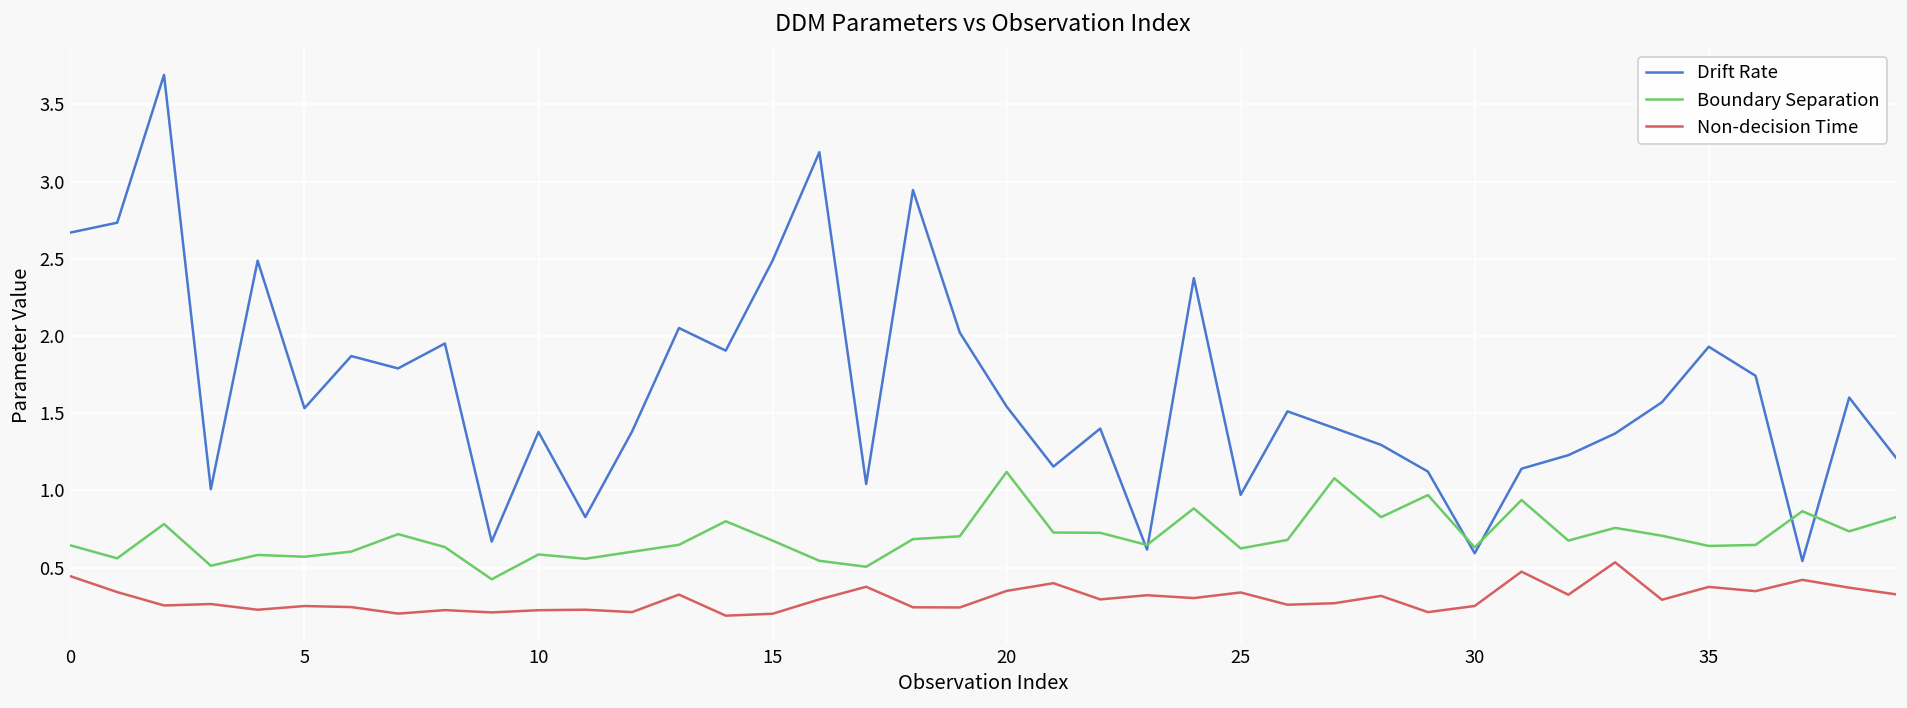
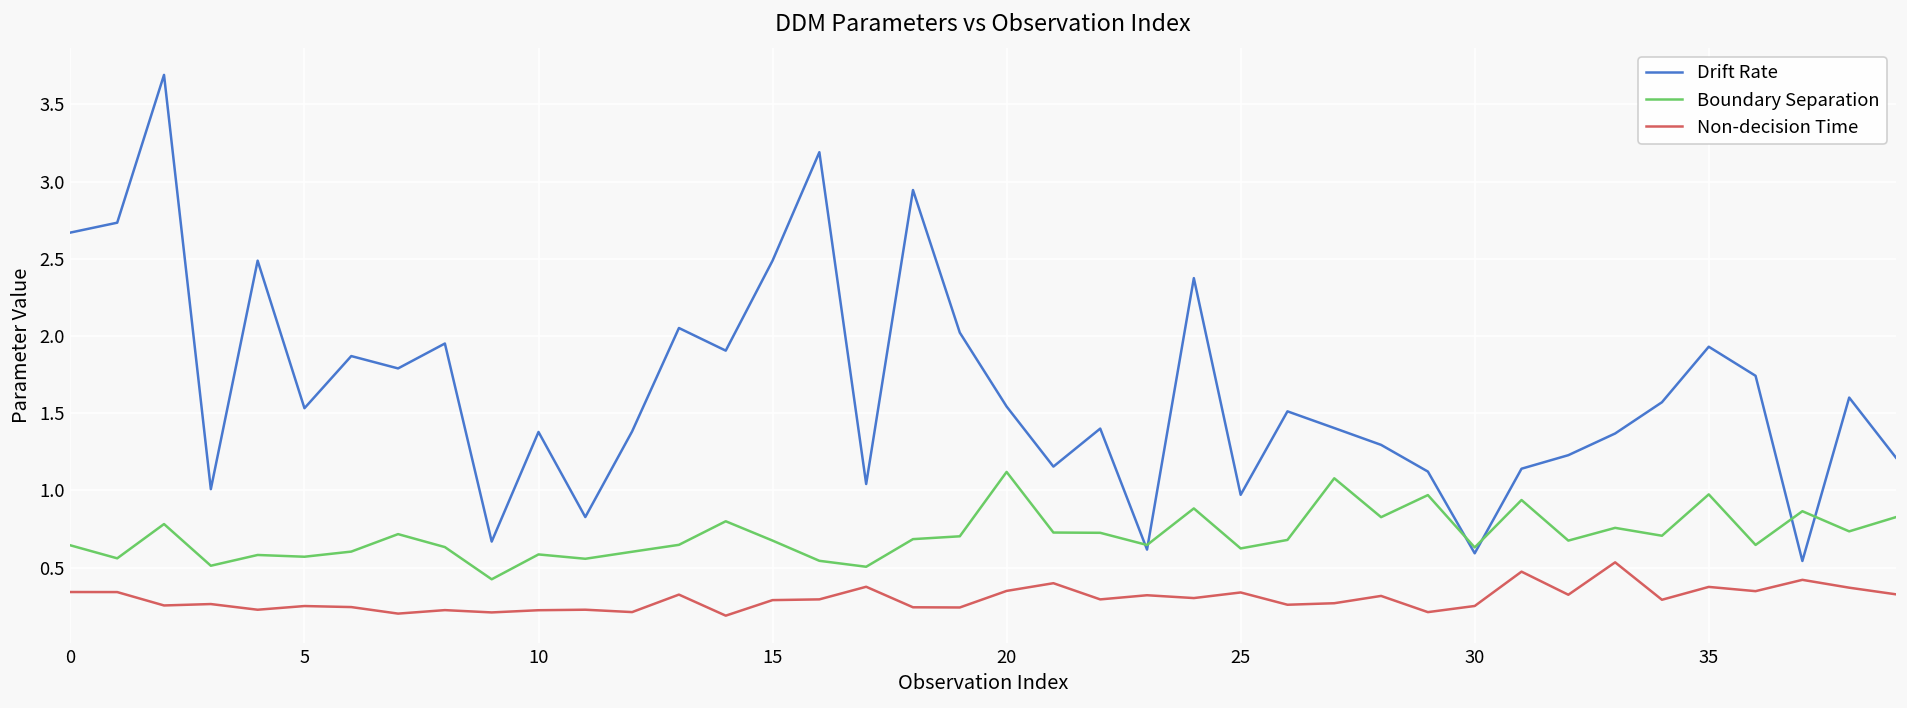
  {
    "Drift Rate": {
      "0": 2.67,
      "5": 1.53,
      "10": 1.38,
      "15": 2.49,
      "20": 1.54,
      "25": 0.97,
      "30": 0.59,
      "35": 1.93
    },
    "Boundary Separation": {
      "0": 0.64,
      "5": 0.57,
      "10": 0.59,
      "15": 0.68,
      "20": 1.12,
      "25": 0.62,
      "30": 0.63,
-     "35": 0.64
+     "35": 0.97
    },
    "Non-decision Time": {
-     "0": 0.44,
+     "0": 0.34,
      "5": 0.25,
      "10": 0.22,
-     "15": 0.20,
+     "15": 0.29,
      "20": 0.35,
      "25": 0.34,
      "30": 0.25,
      "35": 0.38
    }
  }
